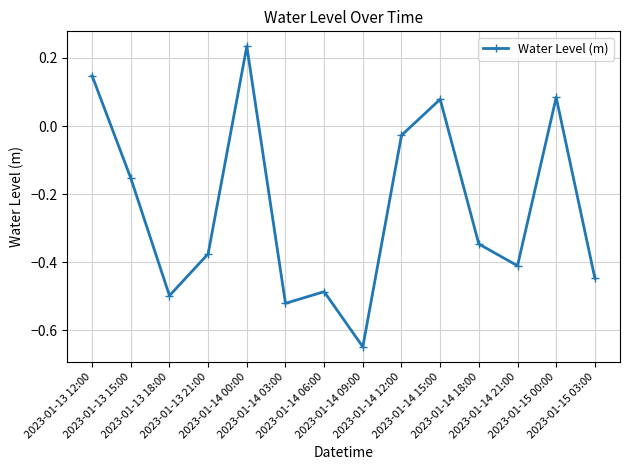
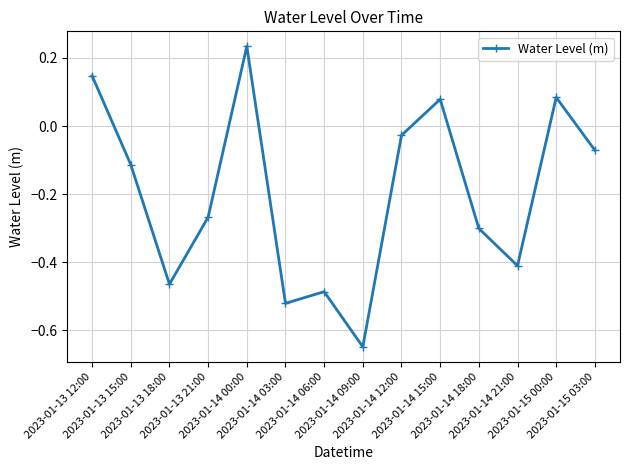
  {
    "2023-01-13 12:00": 0.15,
-   "2023-01-13 15:00": -0.15,
-   "2023-01-13 18:00": -0.50,
-   "2023-01-13 21:00": -0.38,
+   "2023-01-13 15:00": -0.11,
+   "2023-01-13 18:00": -0.46,
+   "2023-01-13 21:00": -0.27,
    "2023-01-14 00:00": 0.23,
    "2023-01-14 03:00": -0.52,
    "2023-01-14 06:00": -0.49,
    "2023-01-14 09:00": -0.65,
    "2023-01-14 12:00": -0.03,
    "2023-01-14 15:00": 0.08,
-   "2023-01-14 18:00": -0.35,
+   "2023-01-14 18:00": -0.30,
    "2023-01-14 21:00": -0.41,
    "2023-01-15 00:00": 0.08,
-   "2023-01-15 03:00": -0.45
+   "2023-01-15 03:00": -0.07
  }
